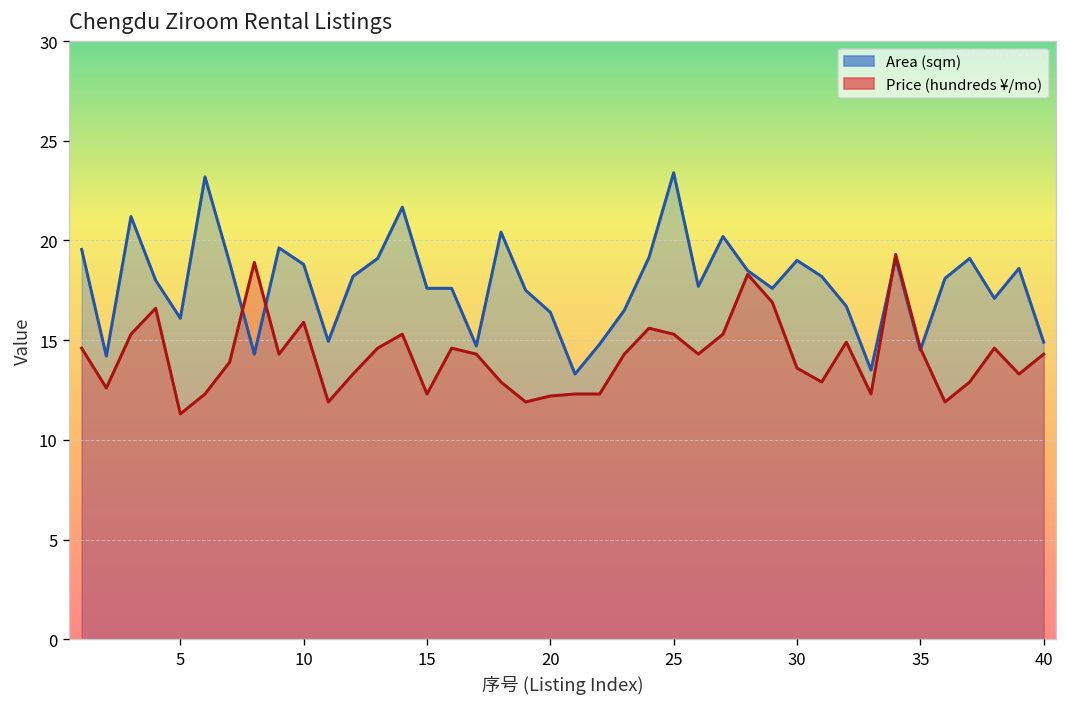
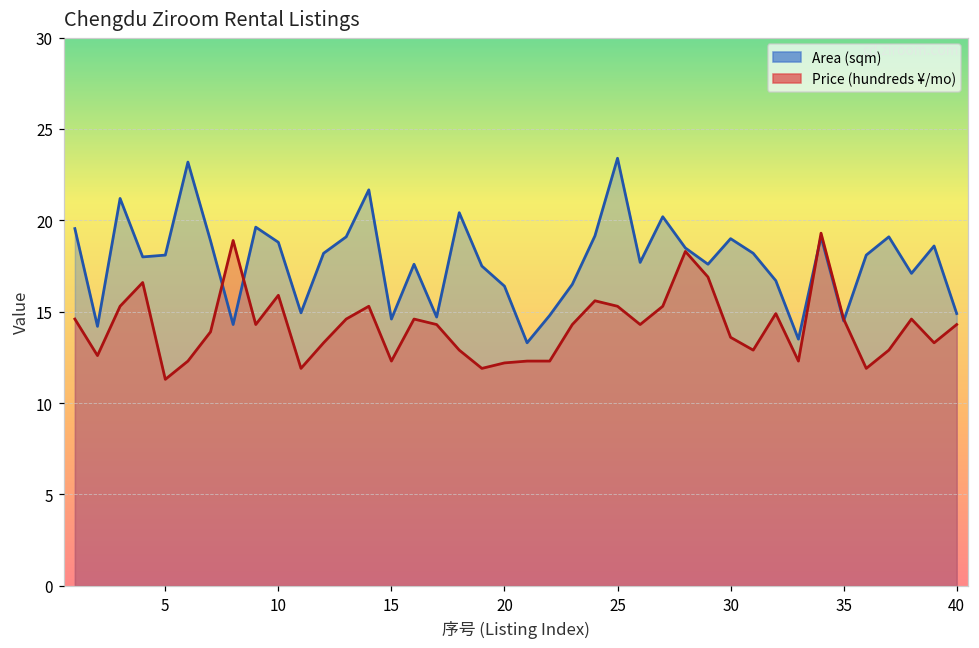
  {
    "Area (sqm)": {
-     "5": 16.1,
+     "5": 18.1,
      "10": 18.8,
-     "15": 17.6,
+     "15": 14.6,
      "20": 16.4,
      "25": 23.4,
      "30": 19.0,
      "40": 14.9
    },
    "Price (hundreds ¥/mo)": {
      "5": 11.3,
      "10": 15.9,
      "15": 12.3,
      "20": 12.2,
      "25": 15.3,
      "30": 13.6,
      "40": 14.3
    }
  }
